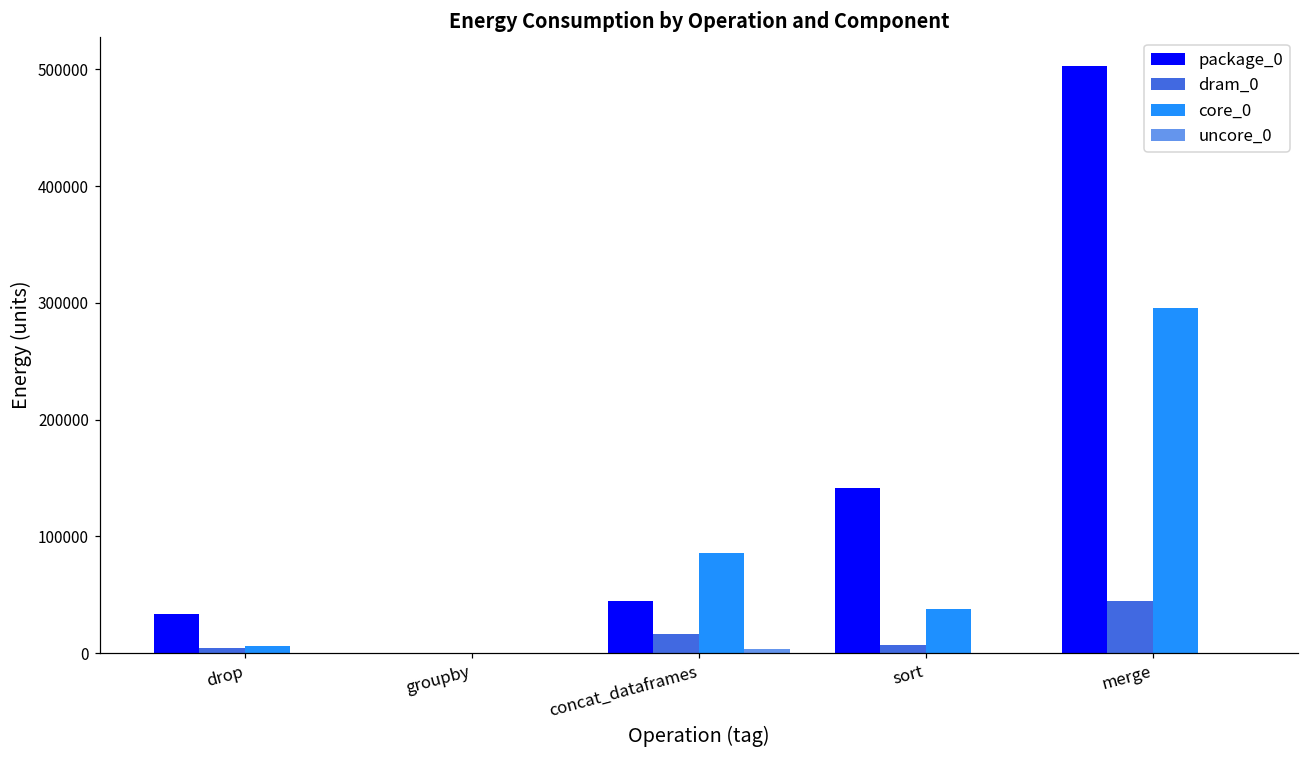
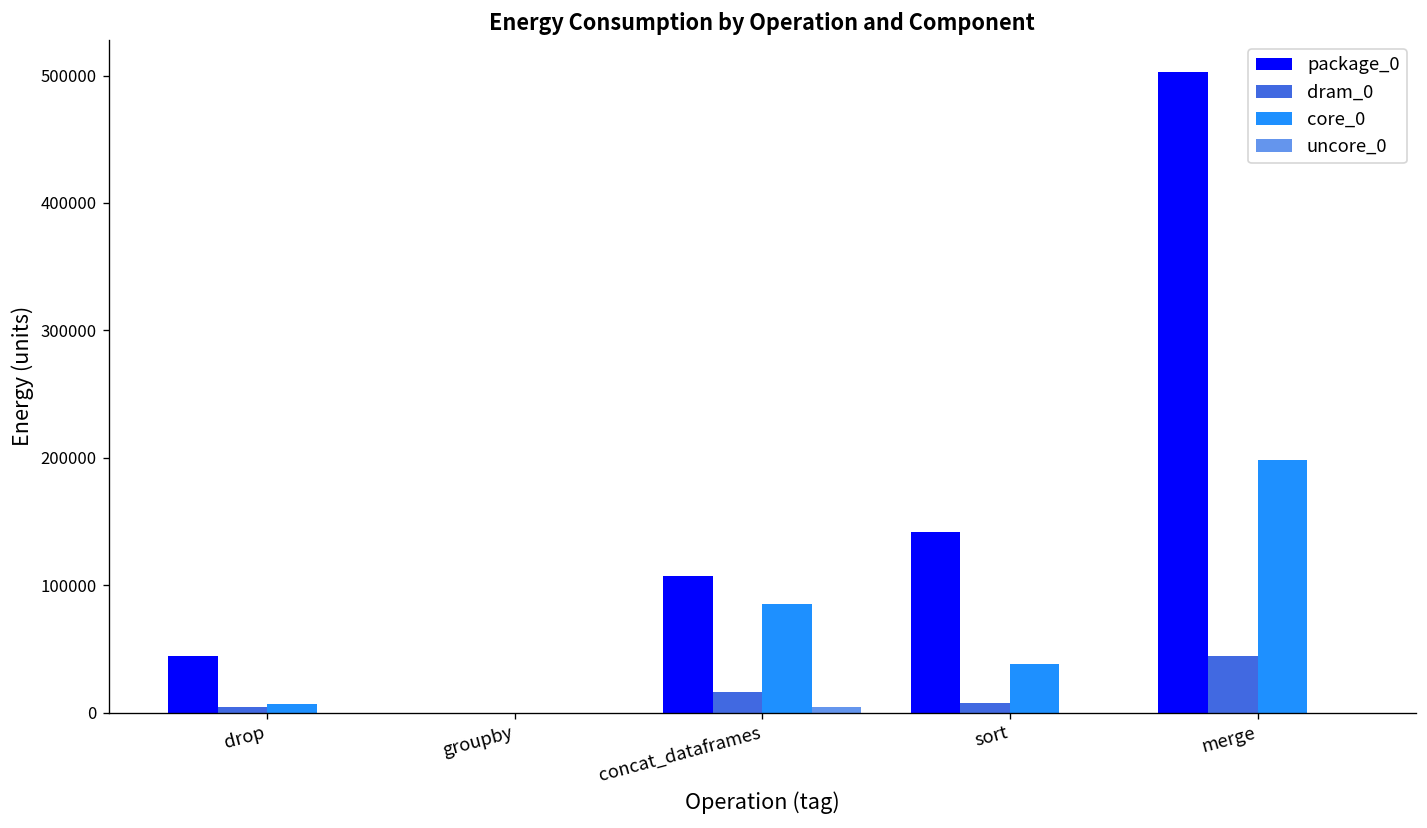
  {
    "package_0": {
-     "drop": 33000,
+     "drop": 44000,
      "groupby": 0,
-     "concat_dataframes": 45000,
+     "concat_dataframes": 107000,
      "sort": 141000,
      "merge": 503000
    },
    "core_0": {
      "drop": 6000,
      "groupby": 0,
      "concat_dataframes": 86000,
      "sort": 38000,
-     "merge": 295000
+     "merge": 198000
    }
  }
